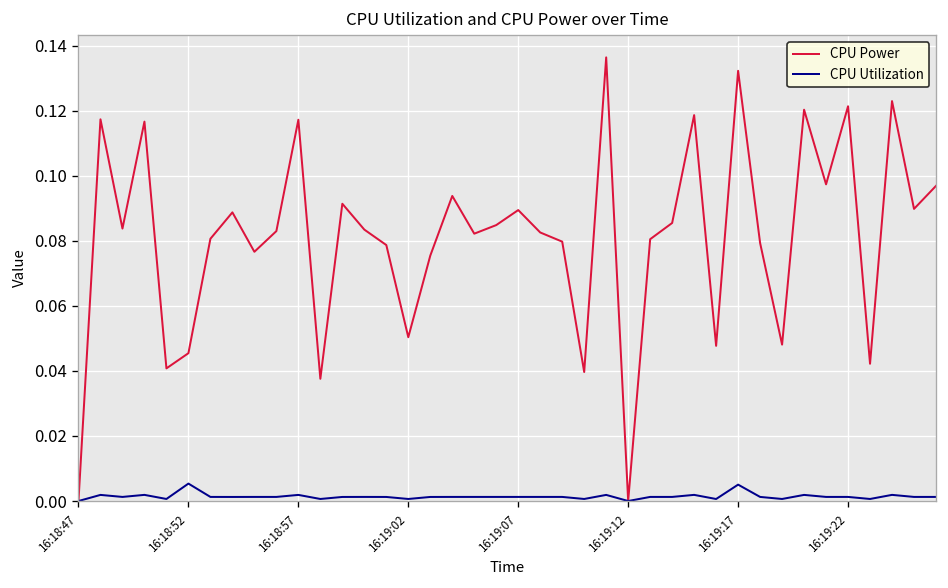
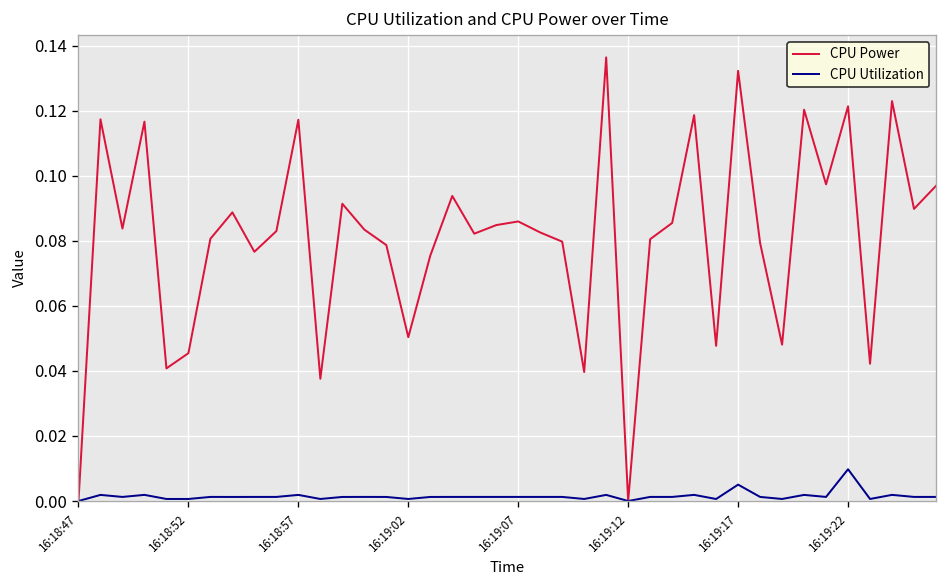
  {
    "CPU Power": {
      "16:18:52": 0.045,
      "16:18:57": 0.117,
      "16:19:02": 0.050,
-     "16:19:07": 0.089,
+     "16:19:07": 0.086,
      "16:19:17": 0.132,
      "16:19:22": 0.121
    },
    "CPU Utilization": {
-     "16:18:52": 0.005,
+     "16:18:52": 0.001,
      "16:18:57": 0.002,
      "16:19:02": 0.001,
      "16:19:07": 0.001,
      "16:19:17": 0.005,
-     "16:19:22": 0.001
+     "16:19:22": 0.010
    }
  }
